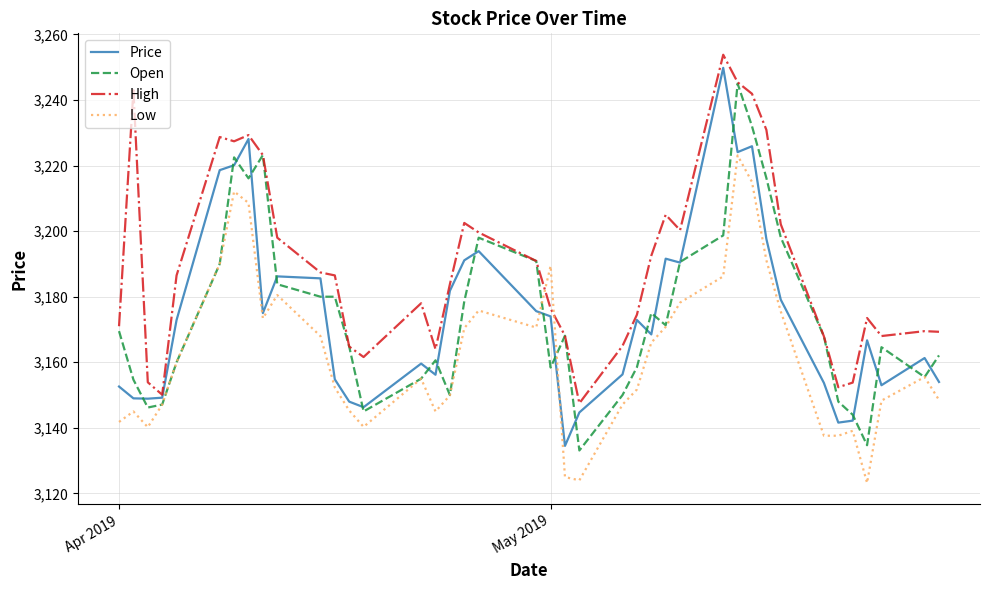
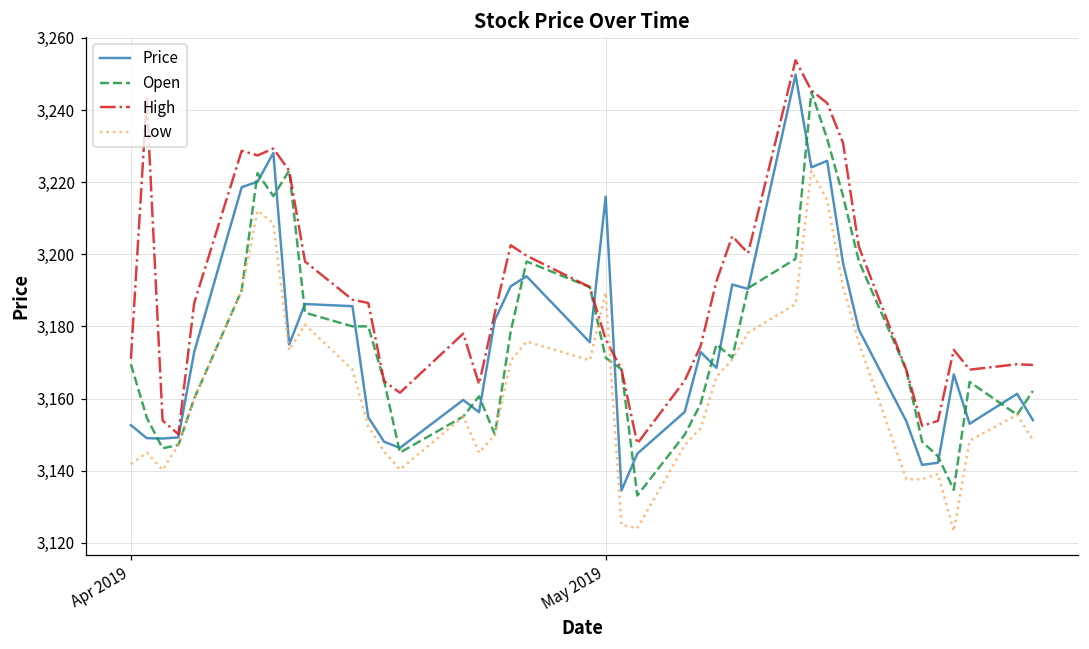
  {
    "Price": {
      "Apr 2019": "3,153",
-     "May 2019": "3,174"
+     "May 2019": "3,216"
    },
    "Open": {
      "Apr 2019": "3,170",
-     "May 2019": "3,158"
+     "May 2019": "3,171"
    },
    "High": {
      "Apr 2019": "3,171",
      "May 2019": "3,176"
    },
    "Low": {
      "Apr 2019": "3,142",
      "May 2019": "3,189"
    }
  }
